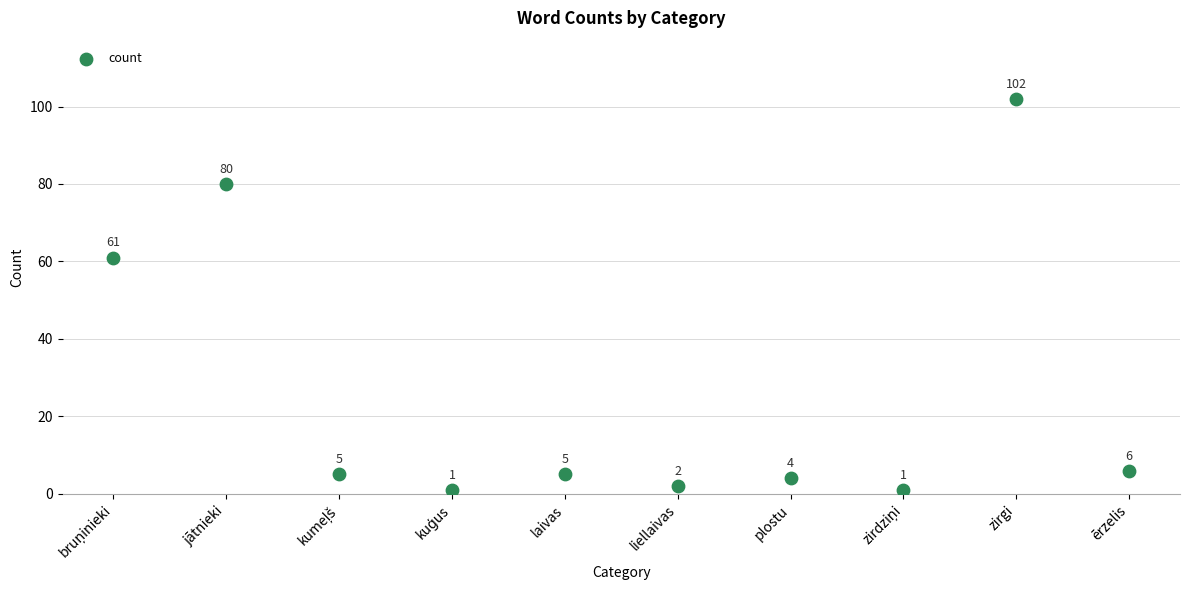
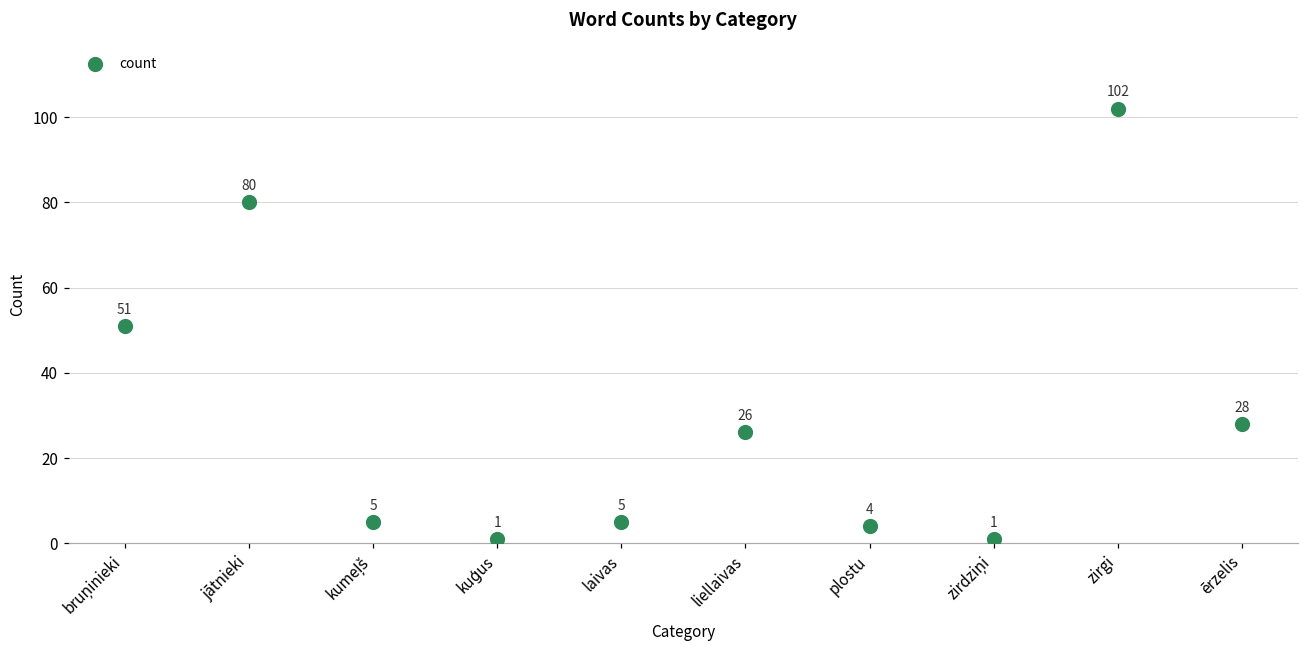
  {
-   "bruņinieki": 61,
-   "liellaivas": 2,
-   "ērzelis": 6
+   "bruņinieki": 51,
+   "liellaivas": 26,
+   "ērzelis": 28
  }
